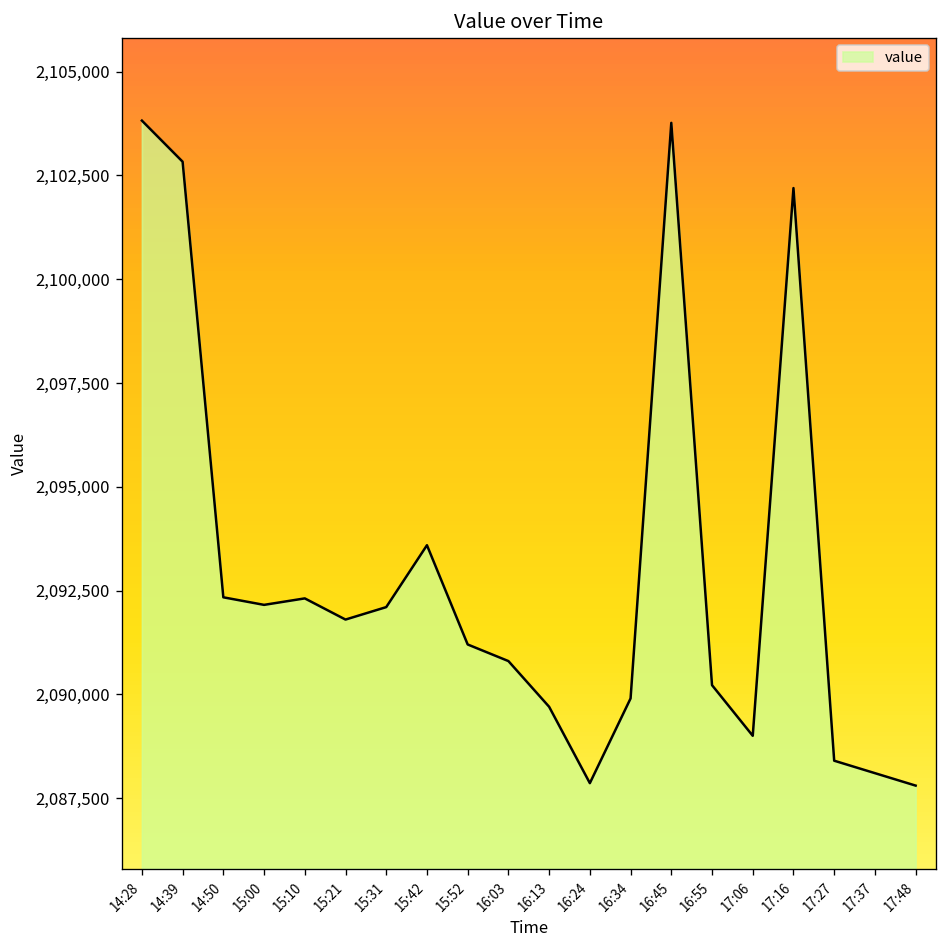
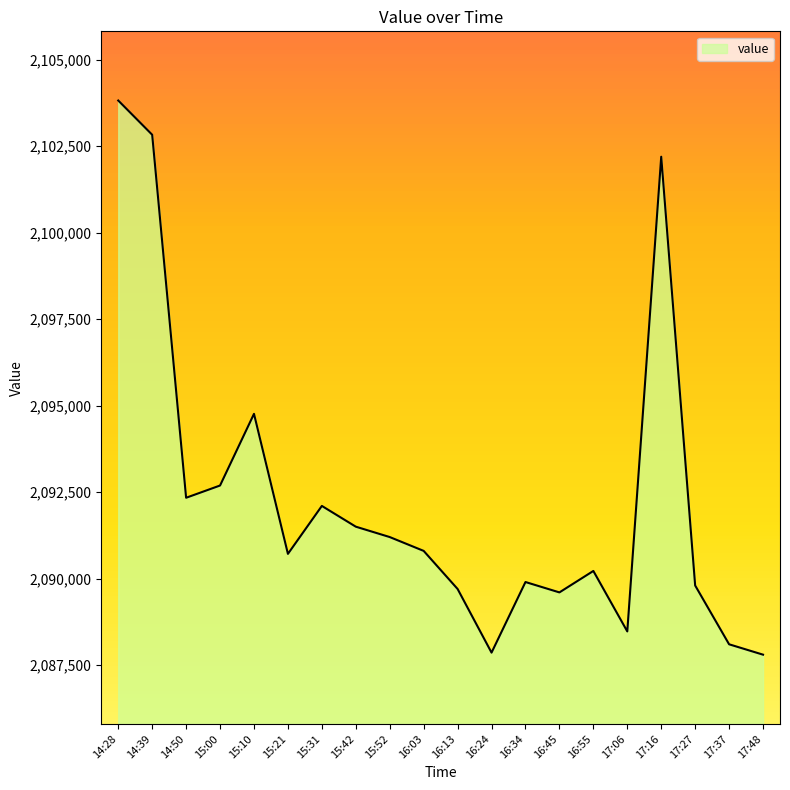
  {
    "14:28": "2,103,800",
    "14:39": "2,102,800",
    "14:50": "2,092,300",
-   "15:00": "2,092,200",
-   "15:10": "2,092,300",
-   "15:21": "2,091,800",
+   "15:00": "2,092,700",
+   "15:10": "2,094,800",
+   "15:21": "2,090,700",
    "15:31": "2,092,100",
-   "15:42": "2,093,600",
+   "15:42": "2,091,500",
    "15:52": "2,091,200",
    "16:03": "2,090,800",
    "16:13": "2,089,700",
    "16:24": "2,087,900",
    "16:34": "2,089,900",
-   "16:45": "2,103,800",
+   "16:45": "2,089,600",
    "16:55": "2,090,200",
-   "17:06": "2,089,000",
+   "17:06": "2,088,500",
    "17:16": "2,102,200",
-   "17:27": "2,088,400",
+   "17:27": "2,089,800",
    "17:37": "2,088,100",
    "17:48": "2,087,800"
  }
